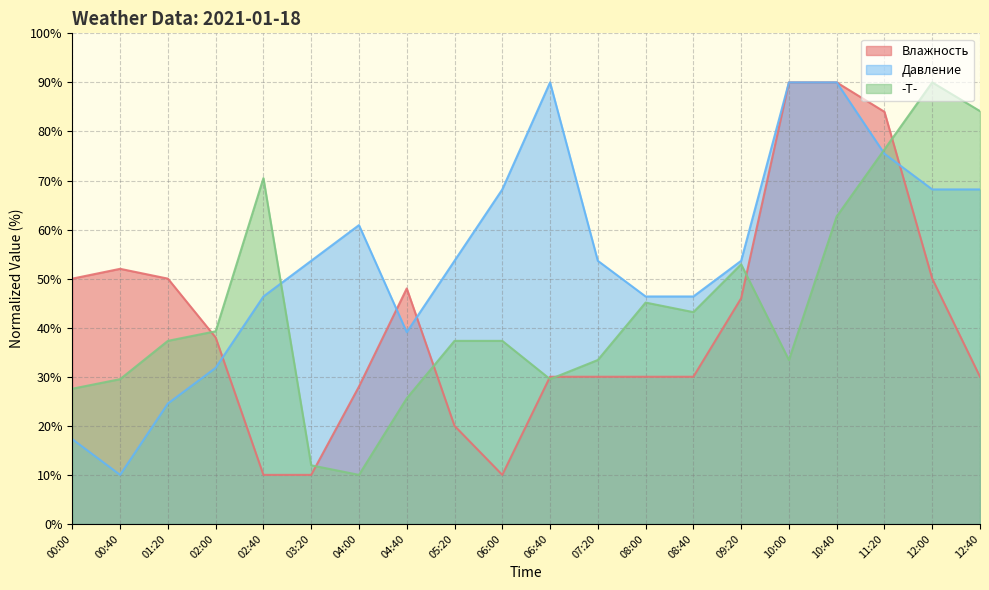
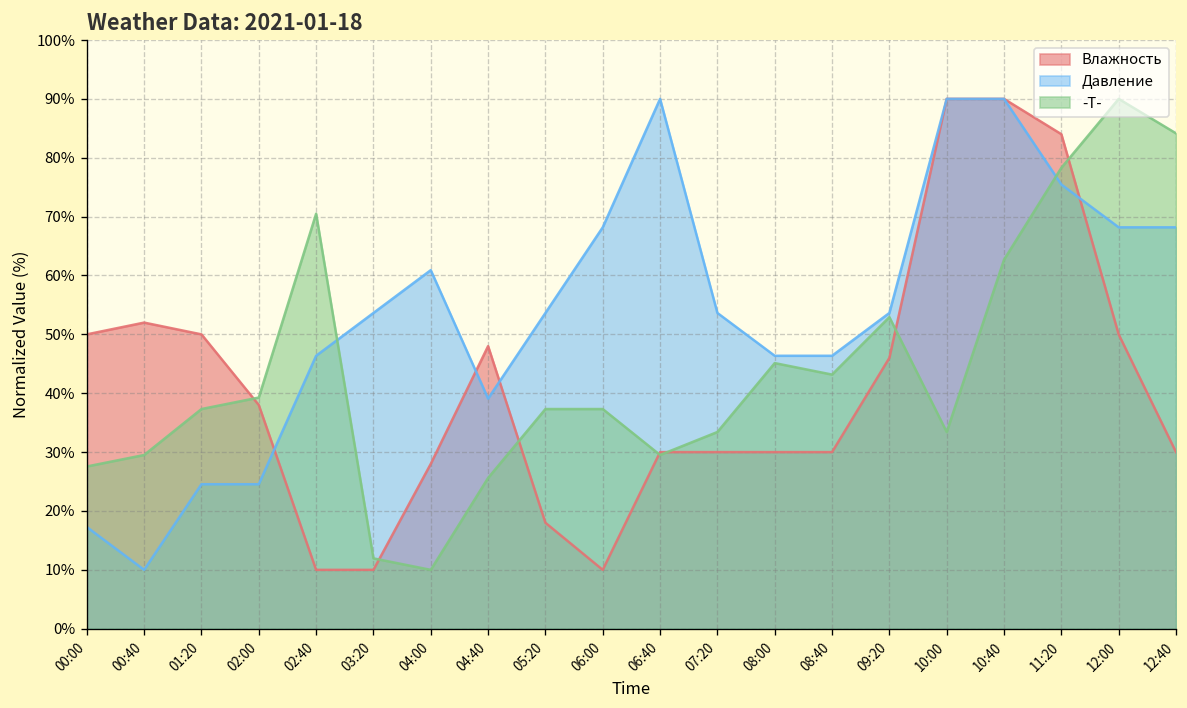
  {
    "Влажность": {
      "00:00": "50%",
      "00:40": "52%",
      "01:20": "50%",
      "02:00": "38%",
      "02:40": "10%",
      "03:20": "10%",
      "04:00": "28%",
      "04:40": "48%",
-     "05:20": "20%",
+     "05:20": "18%",
      "06:00": "10%",
      "07:20": "30%",
      "08:00": "30%",
      "08:40": "30%",
      "09:20": "46%",
      "11:20": "84%",
      "12:00": "50%",
      "12:40": "30%"
    },
    "Давление": {
      "00:00": "17%",
      "00:40": "10%",
      "01:20": "25%",
-     "02:00": "32%",
+     "02:00": "25%",
      "02:40": "46%",
      "03:20": "54%",
      "04:00": "61%",
      "04:40": "39%",
      "05:20": "54%",
      "06:00": "68%",
      "06:40": "90%",
      "07:20": "54%",
      "08:00": "46%",
      "08:40": "46%",
      "09:20": "54%",
      "11:20": "75%",
      "12:00": "68%",
      "12:40": "68%"
    },
    "-T-": {
      "00:00": "28%",
      "00:40": "30%",
      "01:20": "37%",
      "02:00": "39%",
      "02:40": "70%",
      "03:20": "12%",
      "04:00": "10%",
      "04:40": "26%",
      "05:20": "37%",
      "06:00": "37%",
      "07:20": "33%",
      "08:00": "45%",
      "08:40": "43%",
      "09:20": "53%",
      "10:00": "33%",
      "10:40": "63%",
-     "11:20": "76%",
+     "11:20": "78%",
      "12:40": "84%"
    }
  }
